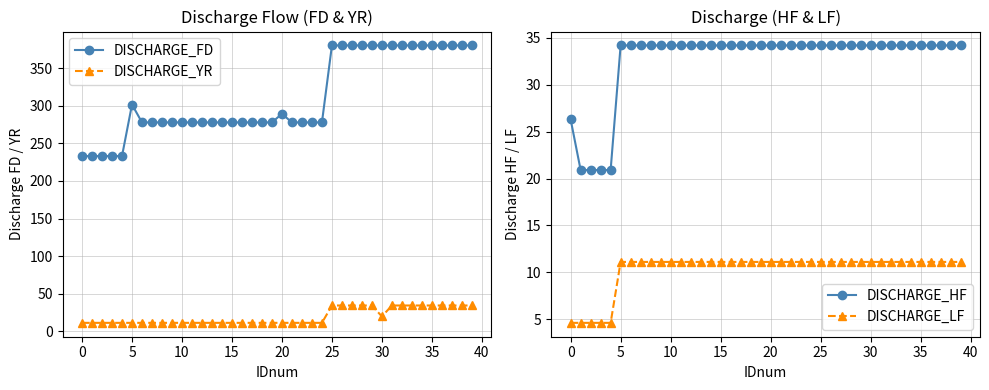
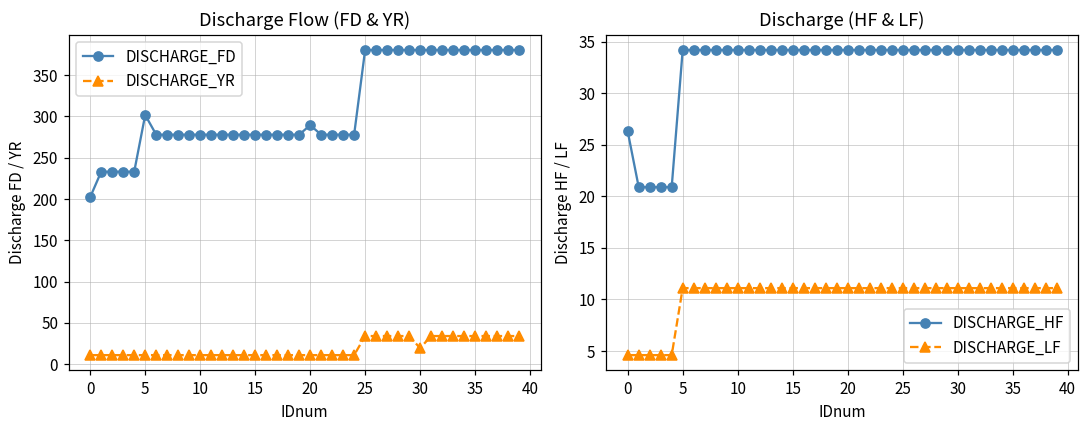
  {
    "Discharge Flow (FD & YR)": {
      "DISCHARGE_FD": {
-       "0": 230,
+       "0": 200,
        "5": 300,
        "10": 280,
        "15": 280,
        "20": 290,
        "25": 380,
        "30": 380,
        "35": 380
      },
      "DISCHARGE_YR": {
        "0": 10,
        "5": 10,
        "10": 10,
        "15": 10,
        "20": 10,
        "25": 30,
        "30": 20,
        "35": 30
      }
    },
    "Discharge (HF & LF)": {
      "DISCHARGE_HF": {
        "0": 26,
        "5": 34,
        "10": 34,
        "15": 34,
        "20": 34,
        "25": 34,
        "30": 34,
        "35": 34
      },
      "DISCHARGE_LF": {
        "0": 5,
        "5": 11,
        "10": 11,
        "15": 11,
        "20": 11,
        "25": 11,
        "30": 11,
        "35": 11
      }
    }
  }
